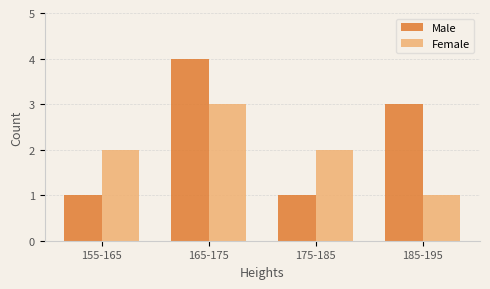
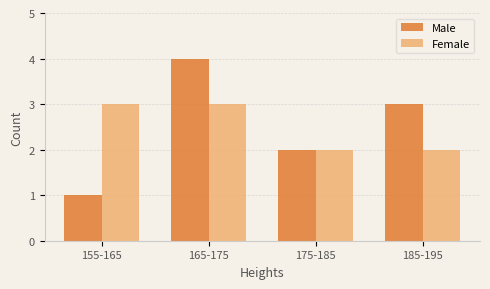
  {
    "Male": {
      "155-165": 1,
      "165-175": 4,
-     "175-185": 1,
+     "175-185": 2,
      "185-195": 3
    },
    "Female": {
-     "155-165": 2,
+     "155-165": 3,
      "165-175": 3,
      "175-185": 2,
-     "185-195": 1
+     "185-195": 2
    }
  }
